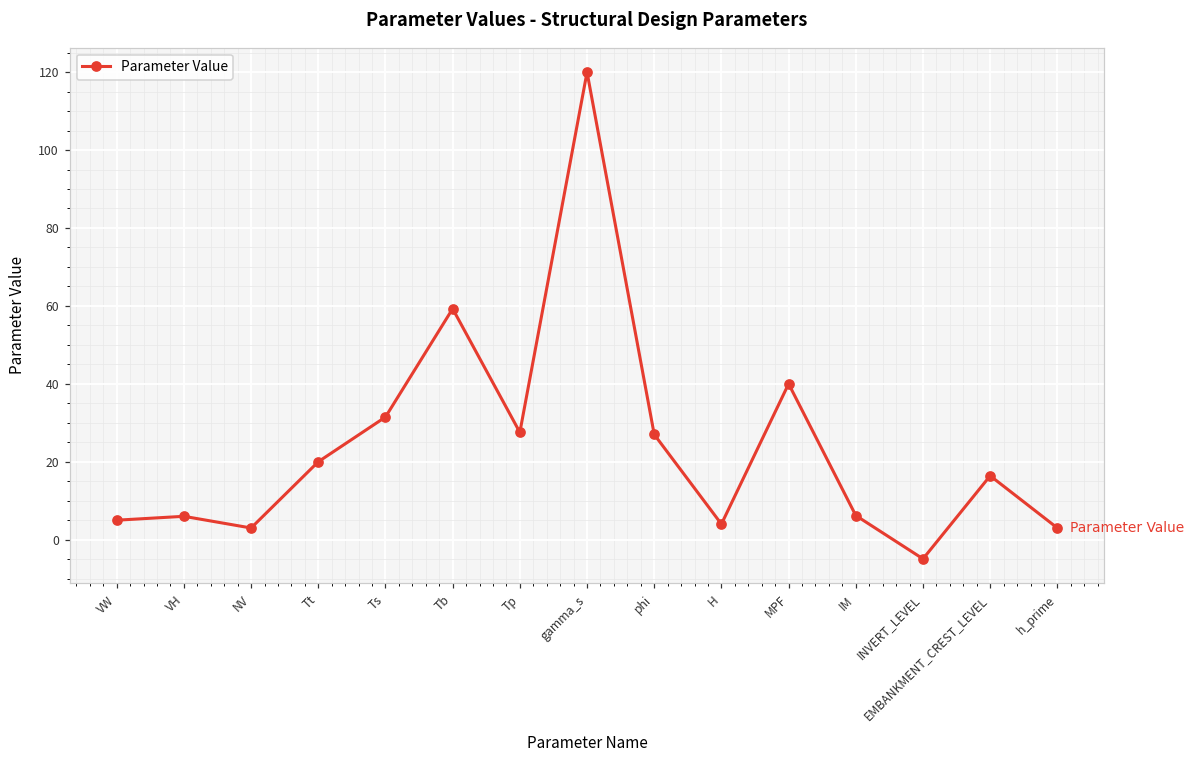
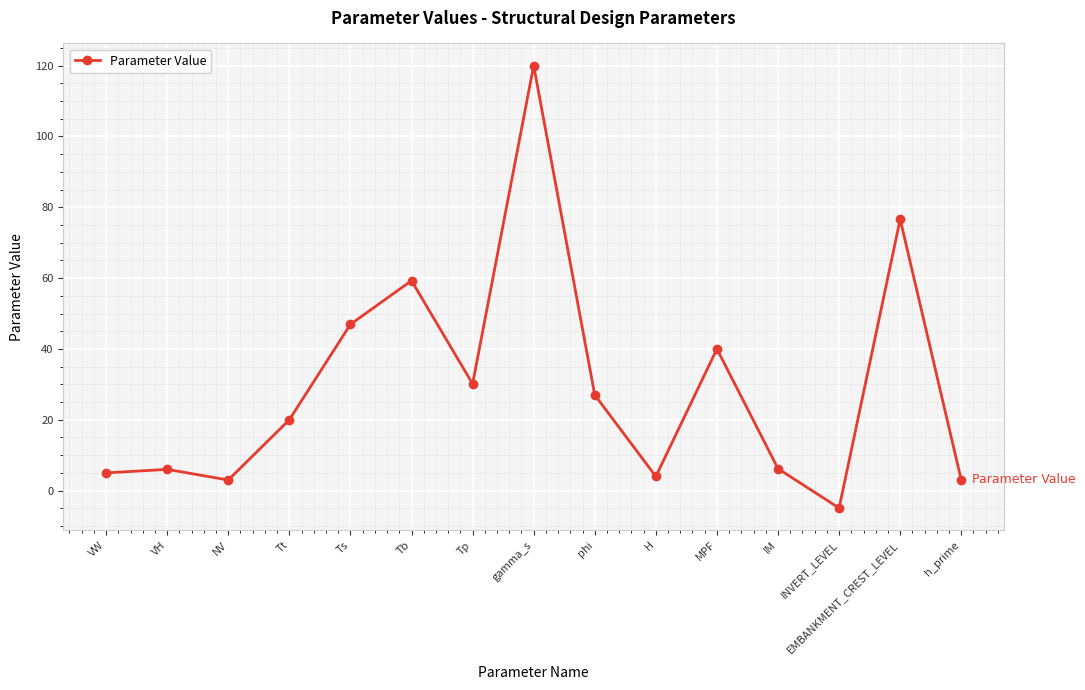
  {
    "VW": 5,
    "VH": 6,
    "NV": 3,
    "Tt": 20,
-   "Ts": 31,
+   "Ts": 47,
    "Tb": 59,
-   "Tp": 28,
+   "Tp": 30,
    "gamma_s": 120,
    "phi": 27,
    "H": 4,
    "MPF": 40,
    "IM": 6,
    "INVERT_LEVEL": -5,
-   "EMBANKMENT_CREST_LEVEL": 16,
+   "EMBANKMENT_CREST_LEVEL": 77,
    "h_prime": 3
  }
